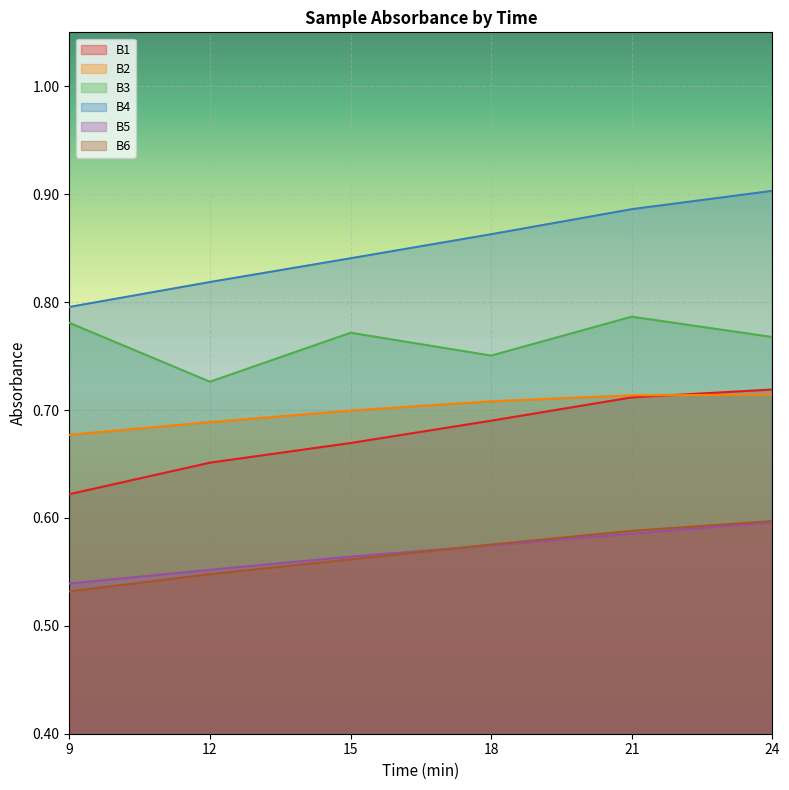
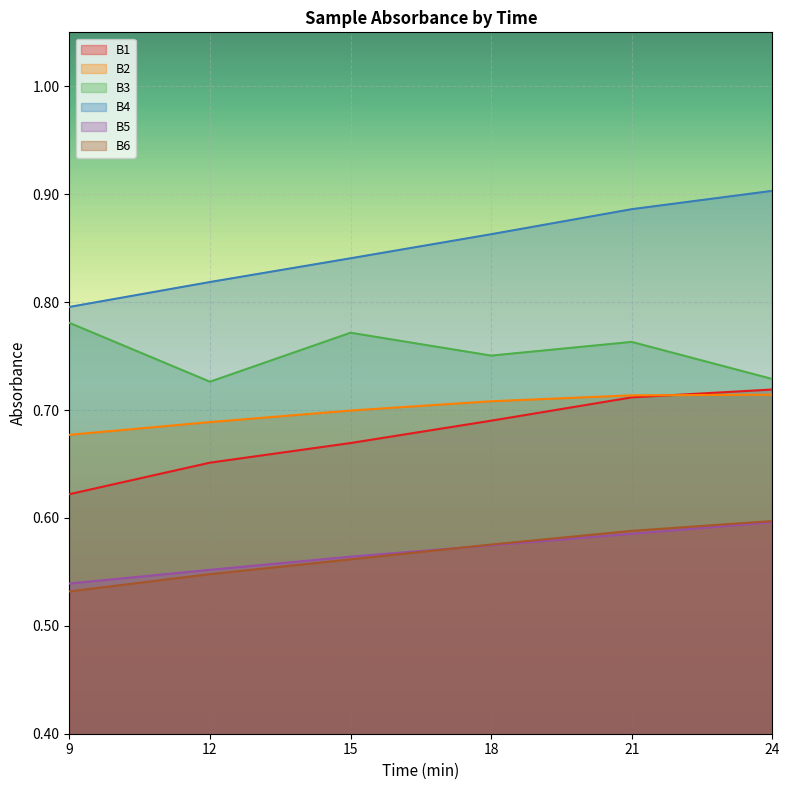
  {
    "B3": {
      "9": 0.781,
      "12": 0.726,
      "15": 0.772,
      "18": 0.750,
-     "21": 0.786,
-     "24": 0.768
+     "21": 0.763,
+     "24": 0.729
    }
  }
